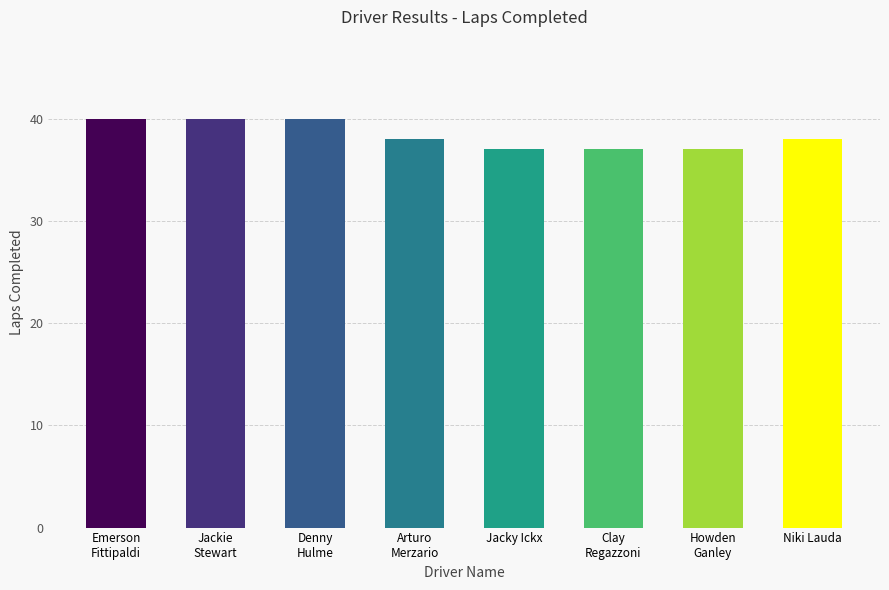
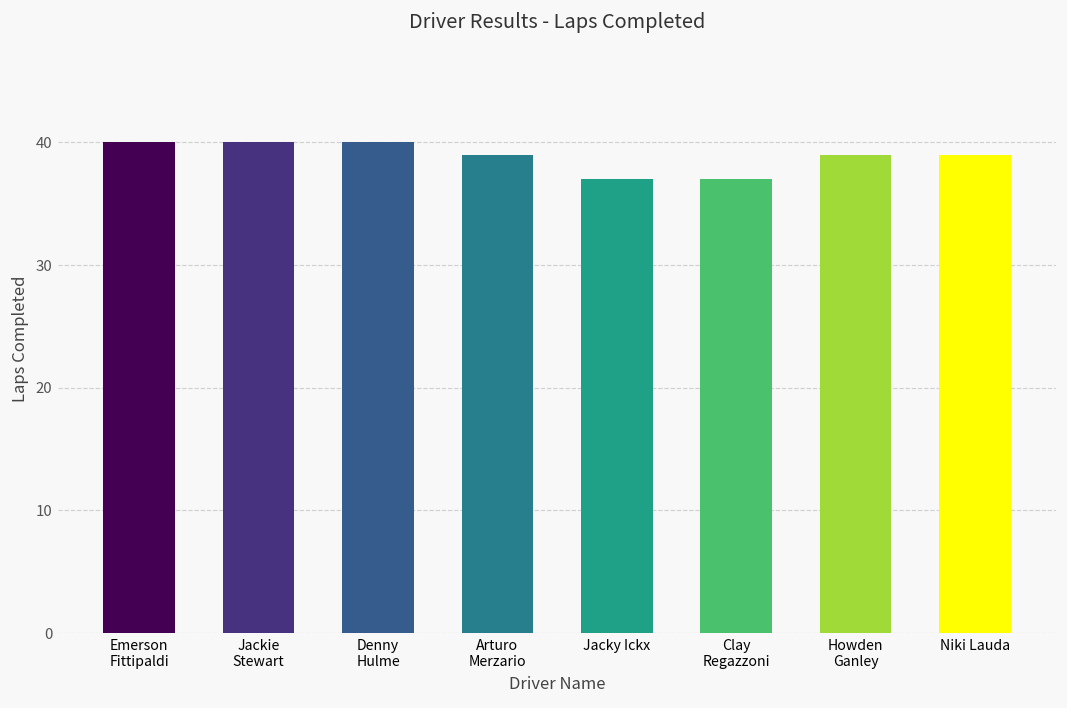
  {
    "Emerson Fittipaldi": 40,
    "Jackie Stewart": 40,
    "Denny Hulme": 40,
-   "Arturo Merzario": 38,
+   "Arturo Merzario": 39,
    "Jacky Ickx": 37,
    "Clay Regazzoni": 37,
-   "Howden Ganley": 37,
-   "Niki Lauda": 38
+   "Howden Ganley": 39,
+   "Niki Lauda": 39
  }
